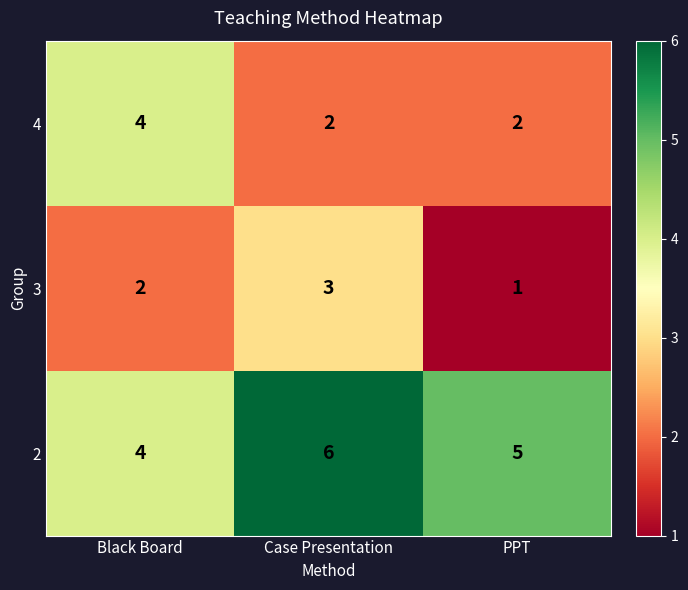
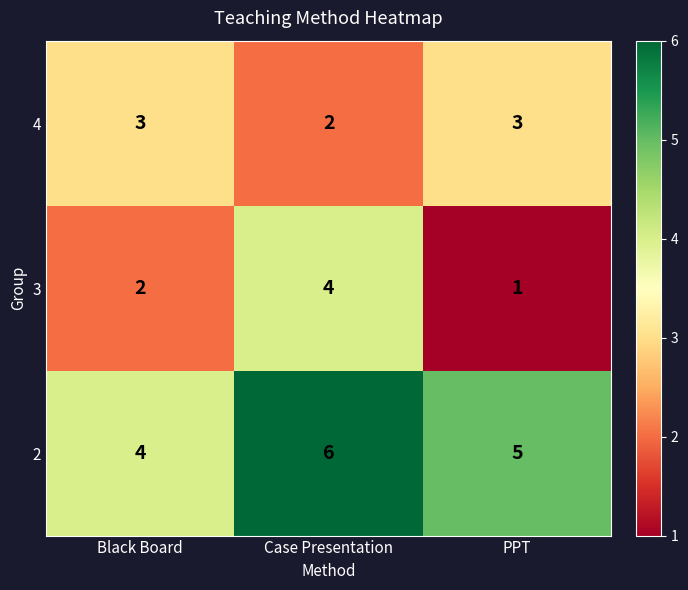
  {
    "4": {
-     "Black Board": 4,
+     "Black Board": 3,
      "Case Presentation": 2,
-     "PPT": 2
+     "PPT": 3
    },
    "3": {
      "Black Board": 2,
-     "Case Presentation": 3,
+     "Case Presentation": 4,
      "PPT": 1
    },
    "2": {
      "Black Board": 4,
      "Case Presentation": 6,
      "PPT": 5
    }
  }
